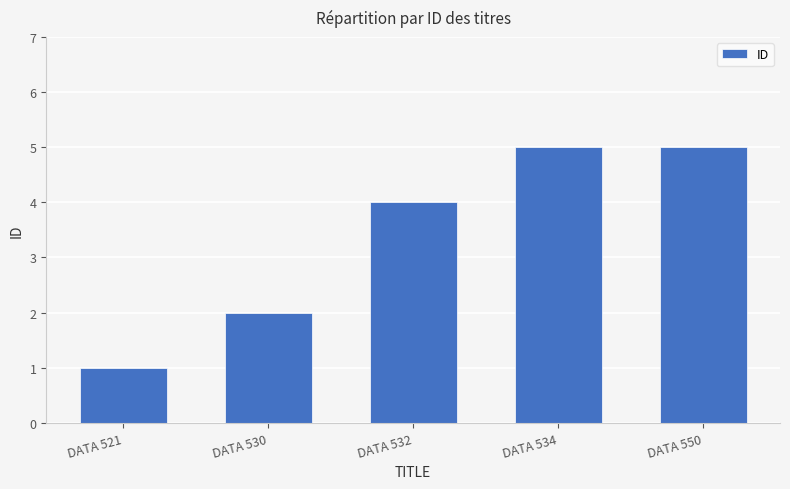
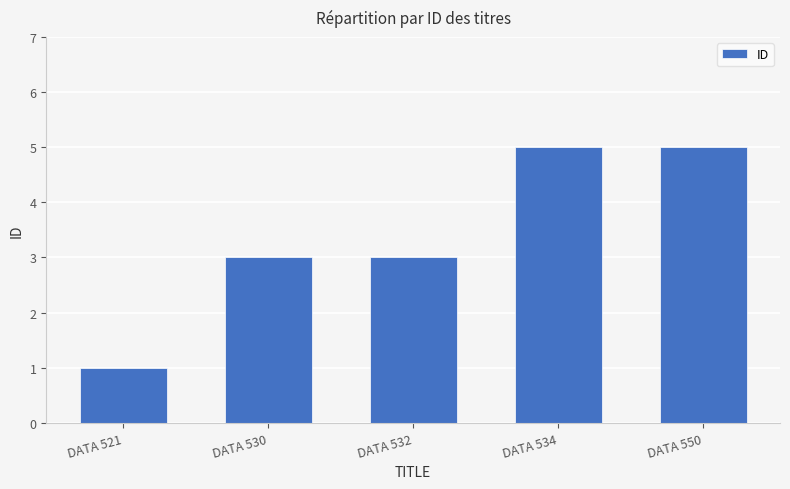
  {
    "DATA 521": 1,
-   "DATA 530": 2,
-   "DATA 532": 4,
+   "DATA 530": 3,
+   "DATA 532": 3,
    "DATA 534": 5,
    "DATA 550": 5
  }
